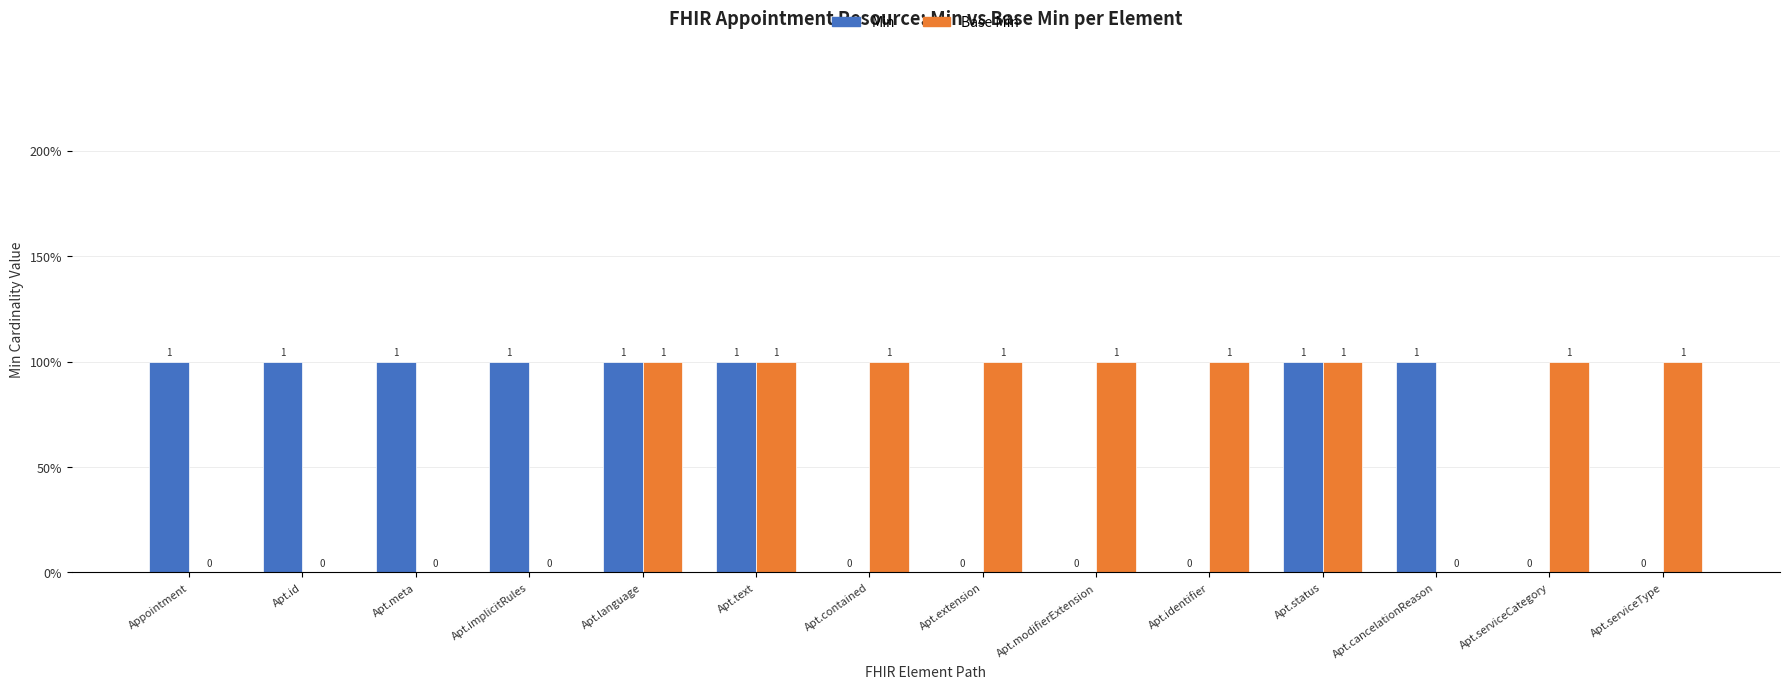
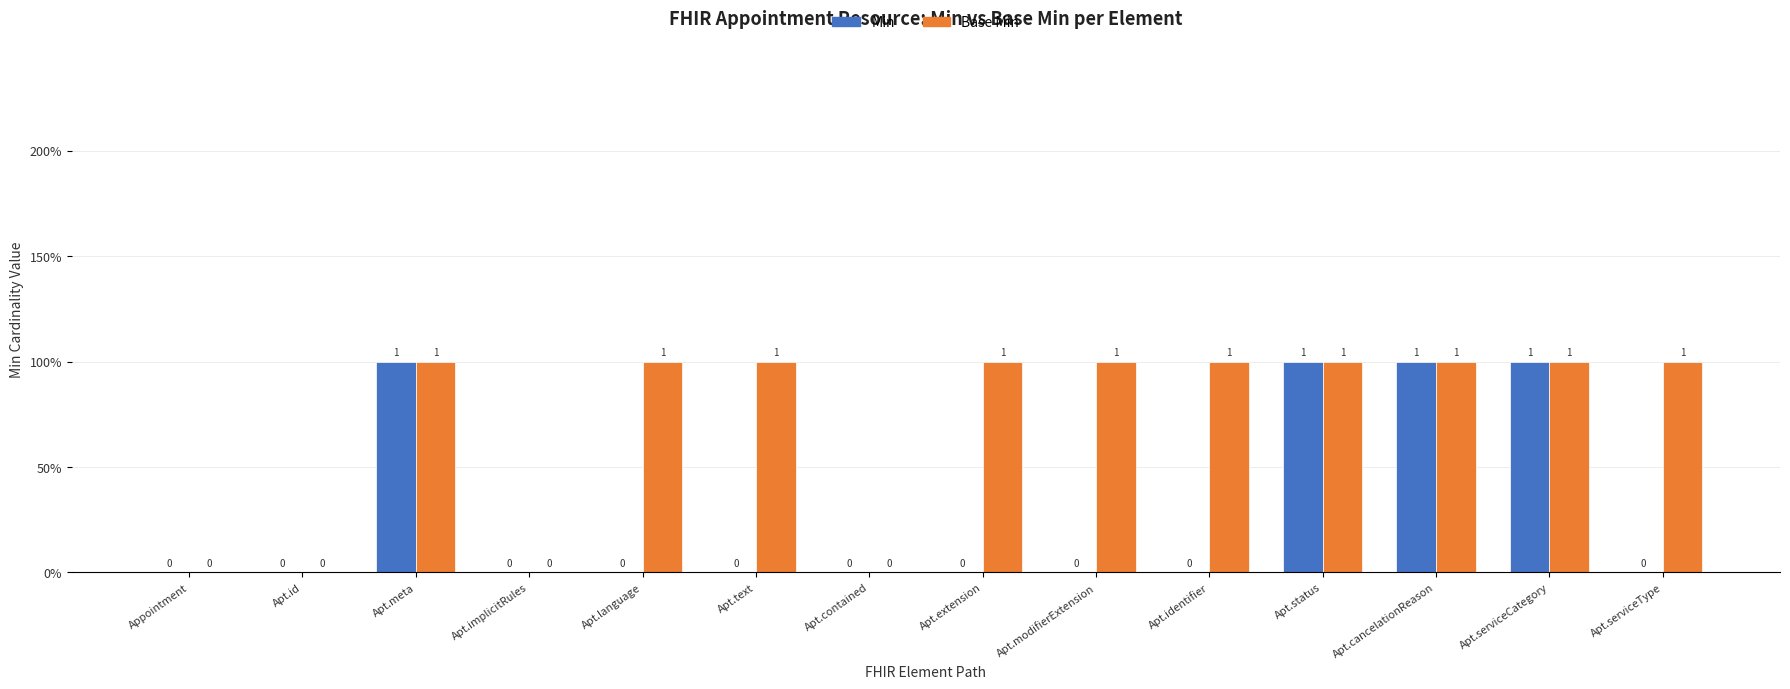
  {
    "Min": {
-     "Appointment": 1,
-     "Apt.id": 1,
+     "Appointment": 0,
+     "Apt.id": 0,
      "Apt.meta": 1,
-     "Apt.implicitRules": 1,
-     "Apt.language": 1,
-     "Apt.text": 1,
+     "Apt.implicitRules": 0,
+     "Apt.language": 0,
+     "Apt.text": 0,
      "Apt.contained": 0,
      "Apt.extension": 0,
      "Apt.modifierExtension": 0,
      "Apt.identifier": 0,
      "Apt.status": 1,
      "Apt.cancelationReason": 1,
-     "Apt.serviceCategory": 0,
+     "Apt.serviceCategory": 1,
      "Apt.serviceType": 0
    },
    "Base Min": {
      "Appointment": 0,
      "Apt.id": 0,
-     "Apt.meta": 0,
+     "Apt.meta": 1,
      "Apt.implicitRules": 0,
      "Apt.language": 1,
      "Apt.text": 1,
-     "Apt.contained": 1,
+     "Apt.contained": 0,
      "Apt.extension": 1,
      "Apt.modifierExtension": 1,
      "Apt.identifier": 1,
      "Apt.status": 1,
-     "Apt.cancelationReason": 0,
+     "Apt.cancelationReason": 1,
      "Apt.serviceCategory": 1,
      "Apt.serviceType": 1
    }
  }
